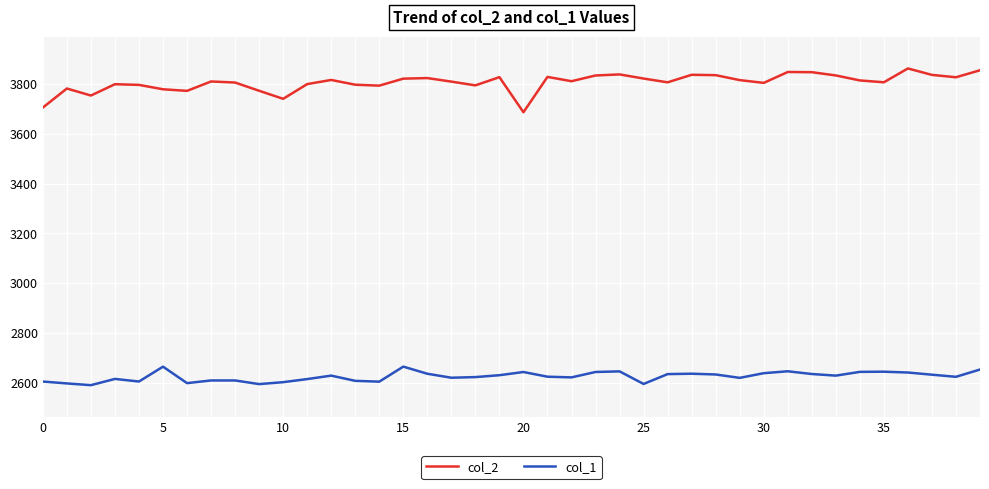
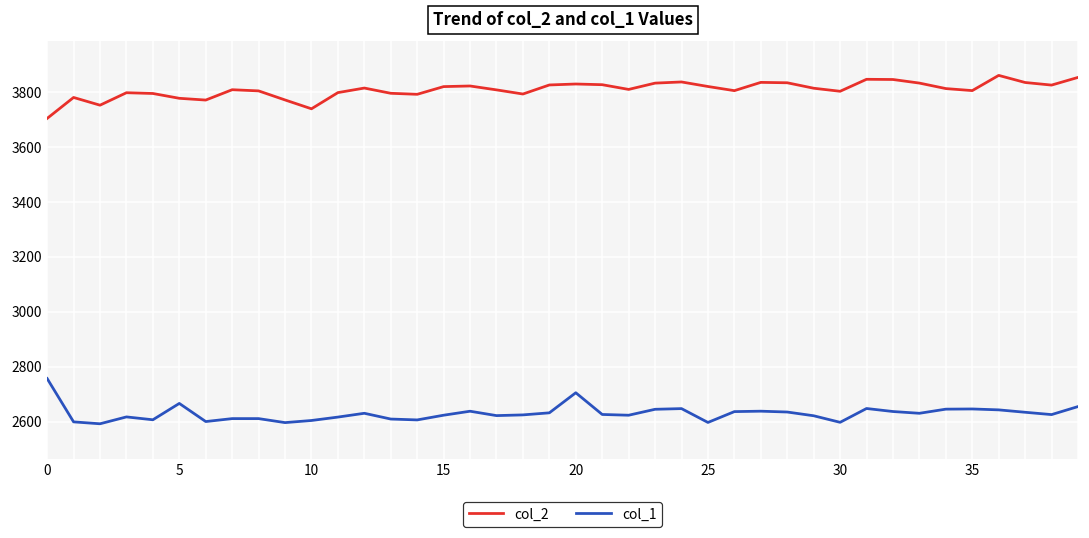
  {
    "col_2": {
      "0": 3700,
      "5": 3780,
      "10": 3740,
      "15": 3820,
-     "20": 3690,
+     "20": 3830,
      "25": 3820,
      "30": 3800,
      "35": 3810
    },
    "col_1": {
-     "0": 2610,
+     "0": 2760,
      "5": 2670,
      "10": 2600,
-     "15": 2670,
-     "20": 2640,
+     "15": 2620,
+     "20": 2710,
      "25": 2600,
-     "30": 2640,
+     "30": 2600,
      "35": 2650
    }
  }
